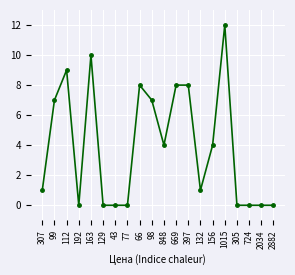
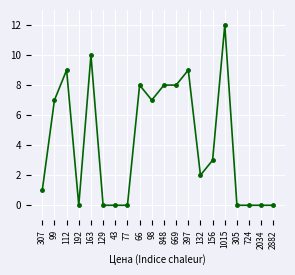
  {
    "307": 1,
    "99": 7,
    "112": 9,
    "192": 0,
    "163": 10,
    "129": 0,
    "43": 0,
    "77": 0,
    "66": 8,
    "98": 7,
-   "848": 4,
+   "848": 8,
    "669": 8,
-   "397": 8,
-   "132": 1,
-   "156": 4,
+   "397": 9,
+   "132": 2,
+   "156": 3,
    "1015": 12,
    "305": 0,
    "724": 0,
    "2034": 0,
    "2882": 0
  }
